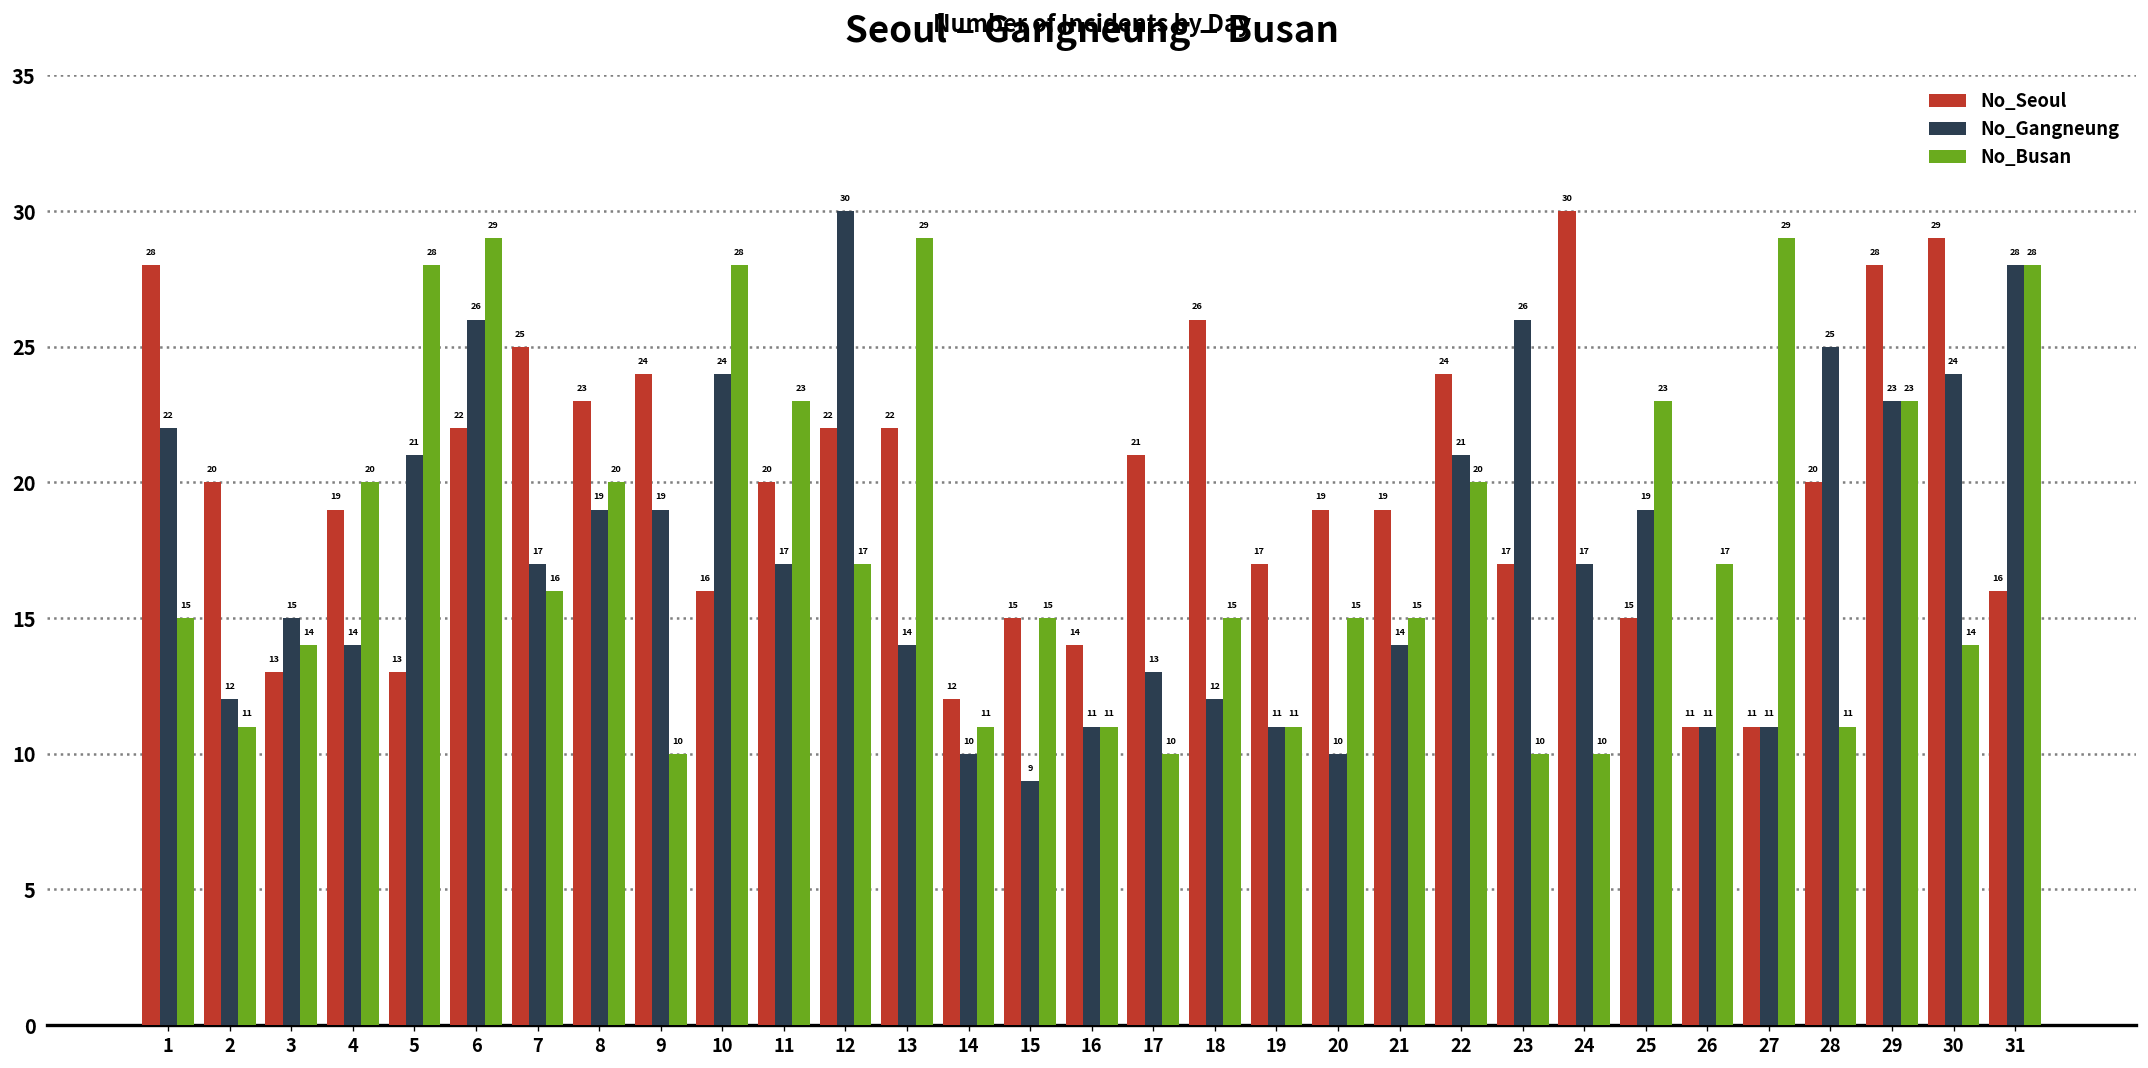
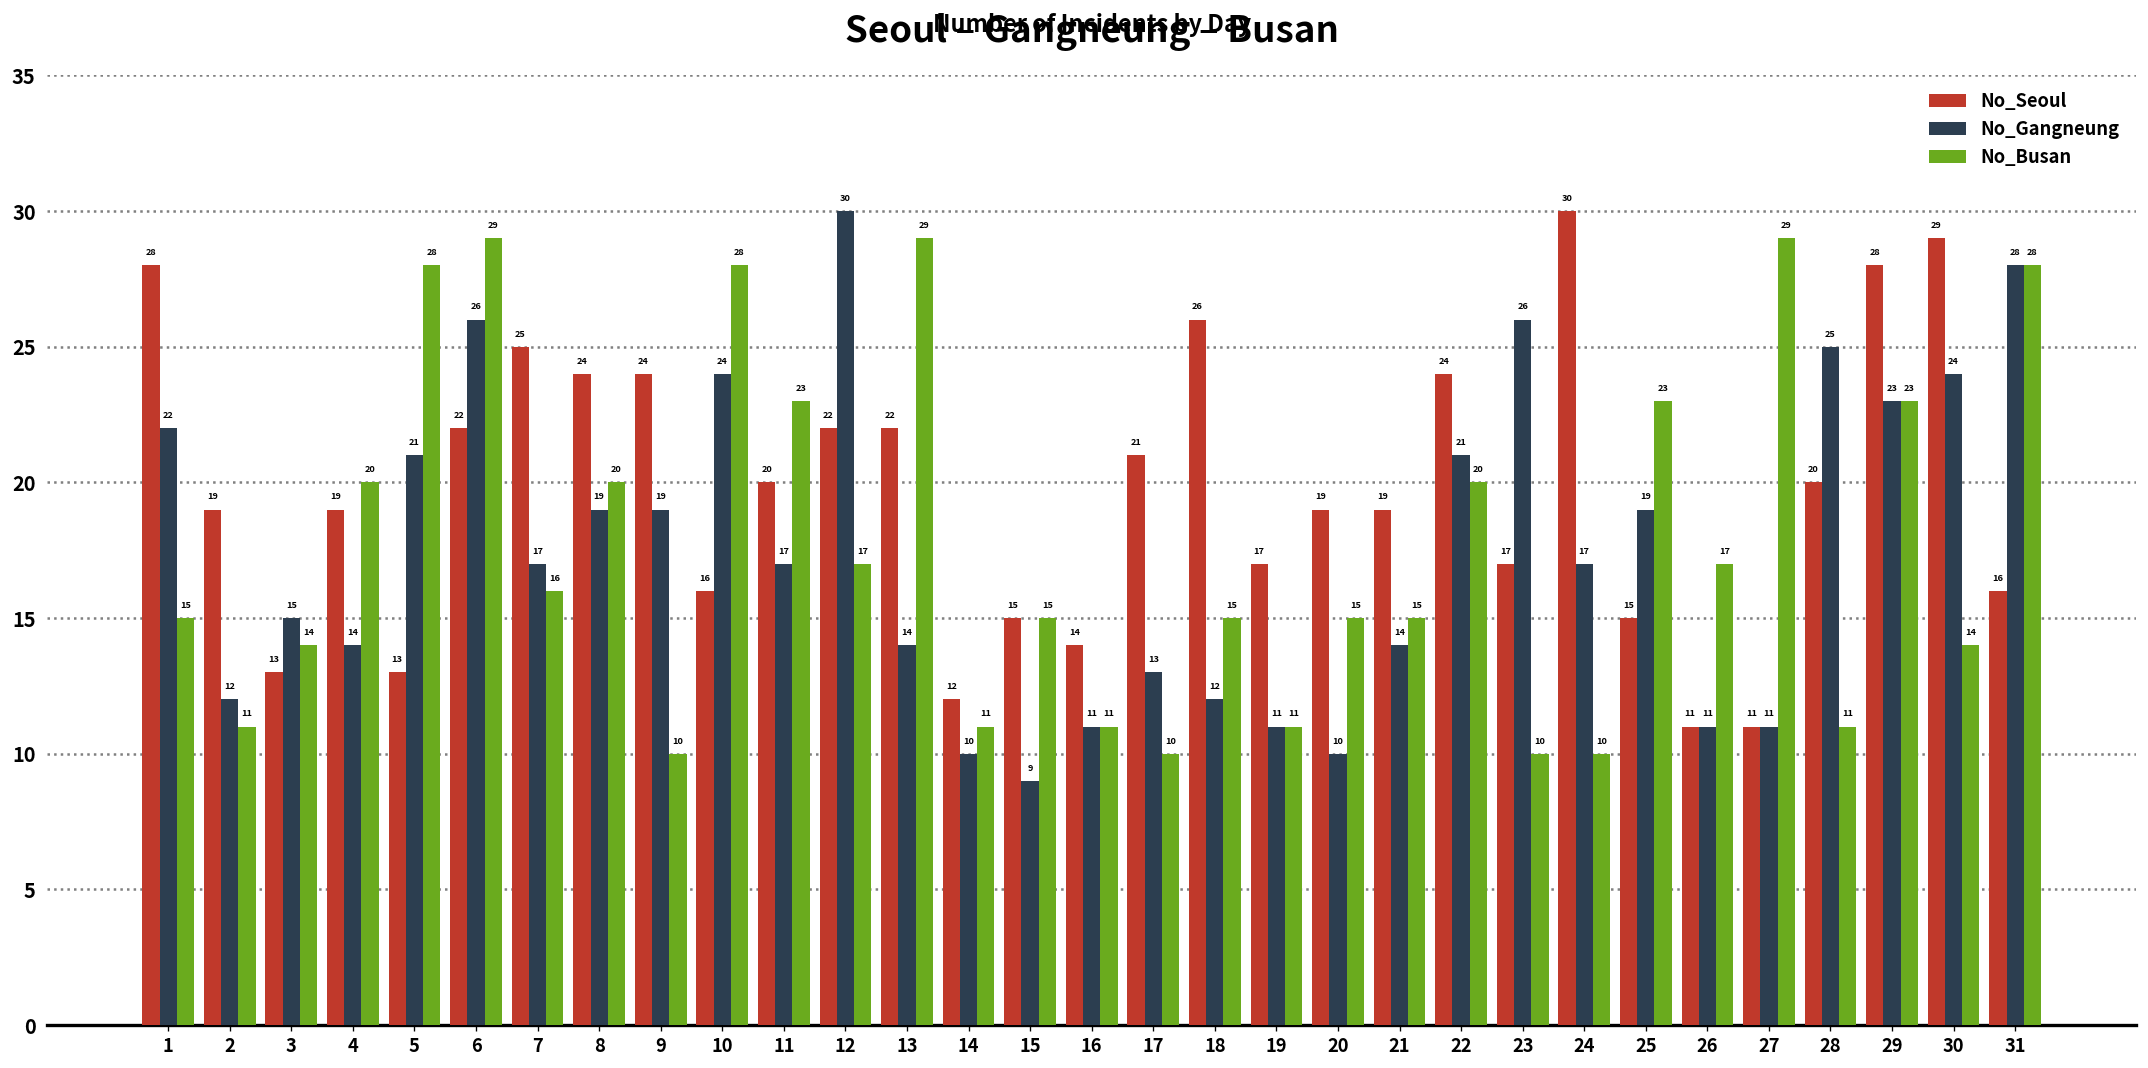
  {
    "No_Seoul": {
      "1": 28,
-     "2": 20,
+     "2": 19,
      "3": 13,
      "4": 19,
      "5": 13,
      "6": 22,
      "7": 25,
-     "8": 23,
+     "8": 24,
      "9": 24,
      "10": 16,
      "11": 20,
      "12": 22,
      "13": 22,
      "14": 12,
      "15": 15,
      "16": 14,
      "17": 21,
      "18": 26,
      "19": 17,
      "20": 19,
      "21": 19,
      "22": 24,
      "23": 17,
      "24": 30,
      "25": 15,
      "26": 11,
      "27": 11,
      "28": 20,
      "29": 28,
      "30": 29,
      "31": 16
    },
    "No_Gangneung": {
      "1": 22,
      "2": 12,
      "3": 15,
      "4": 14,
      "5": 21,
      "6": 26,
      "7": 17,
      "8": 19,
      "9": 19,
      "10": 24,
      "11": 17,
      "12": 30,
      "13": 14,
      "14": 10,
      "15": 9,
      "16": 11,
      "17": 13,
      "18": 12,
      "19": 11,
      "20": 10,
      "21": 14,
      "22": 21,
      "23": 26,
      "24": 17,
      "25": 19,
      "26": 11,
      "27": 11,
      "28": 25,
      "29": 23,
      "30": 24,
      "31": 28
    },
    "No_Busan": {
      "1": 15,
      "2": 11,
      "3": 14,
      "4": 20,
      "5": 28,
      "6": 29,
      "7": 16,
      "8": 20,
      "9": 10,
      "10": 28,
      "11": 23,
      "12": 17,
      "13": 29,
      "14": 11,
      "15": 15,
      "16": 11,
      "17": 10,
      "18": 15,
      "19": 11,
      "20": 15,
      "21": 15,
      "22": 20,
      "23": 10,
      "24": 10,
      "25": 23,
      "26": 17,
      "27": 29,
      "28": 11,
      "29": 23,
      "30": 14,
      "31": 28
    }
  }
